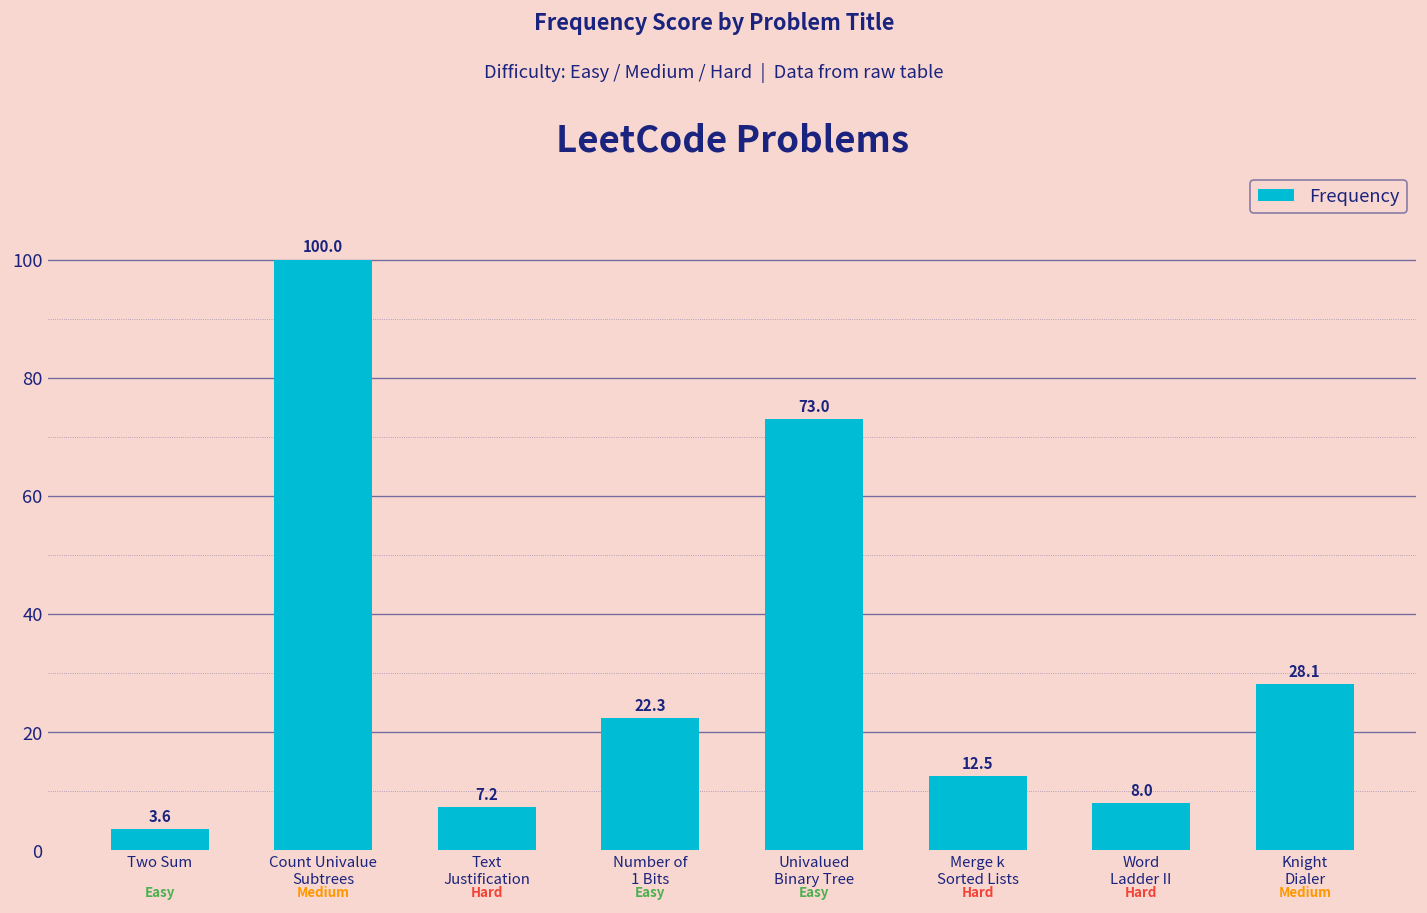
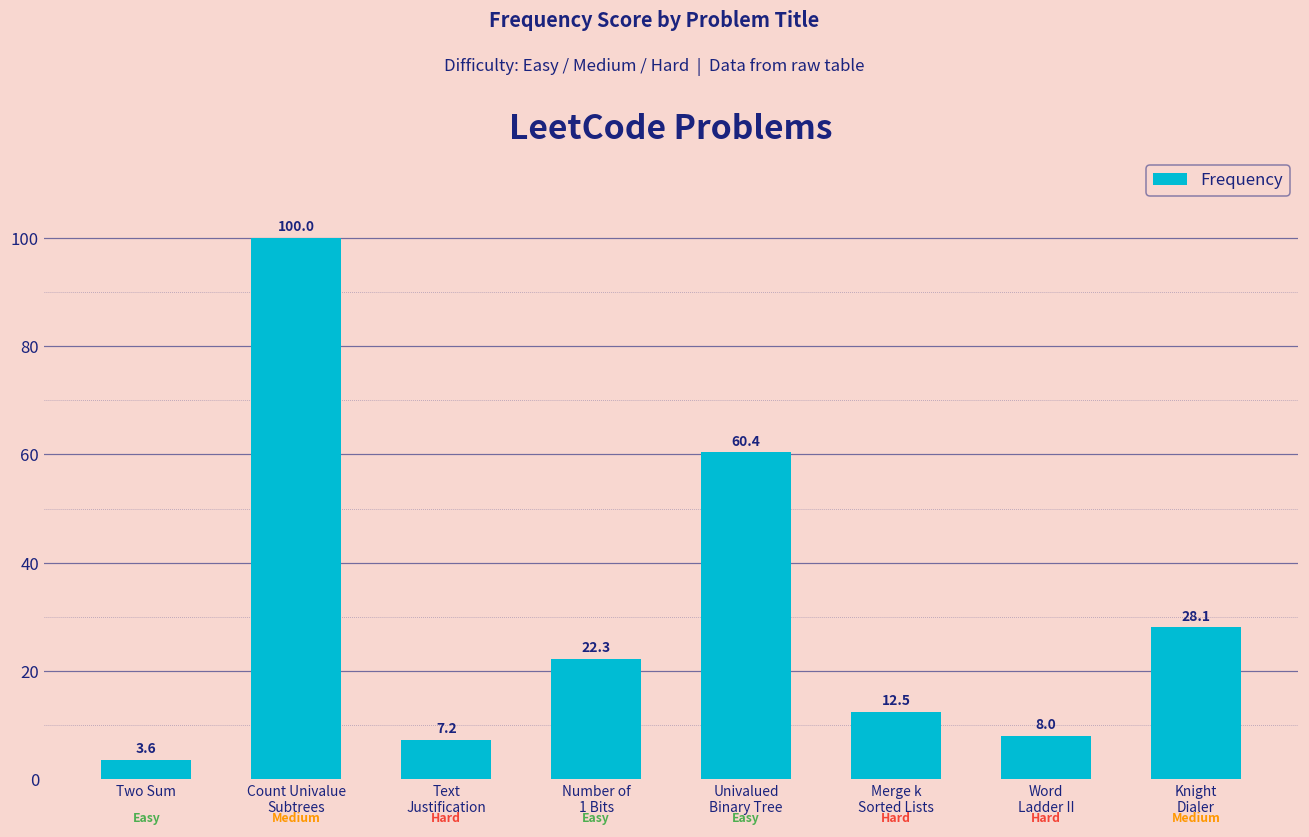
  {
    "Two Sum": 3.6,
    "Count Univalue Subtrees": 100.0,
    "Text Justification": 7.2,
    "Number of 1 Bits": 22.3,
-   "Univalued Binary Tree": 73.0,
+   "Univalued Binary Tree": 60.4,
    "Merge k Sorted Lists": 12.5,
    "Word Ladder II": 8.0,
    "Knight Dialer": 28.1
  }
